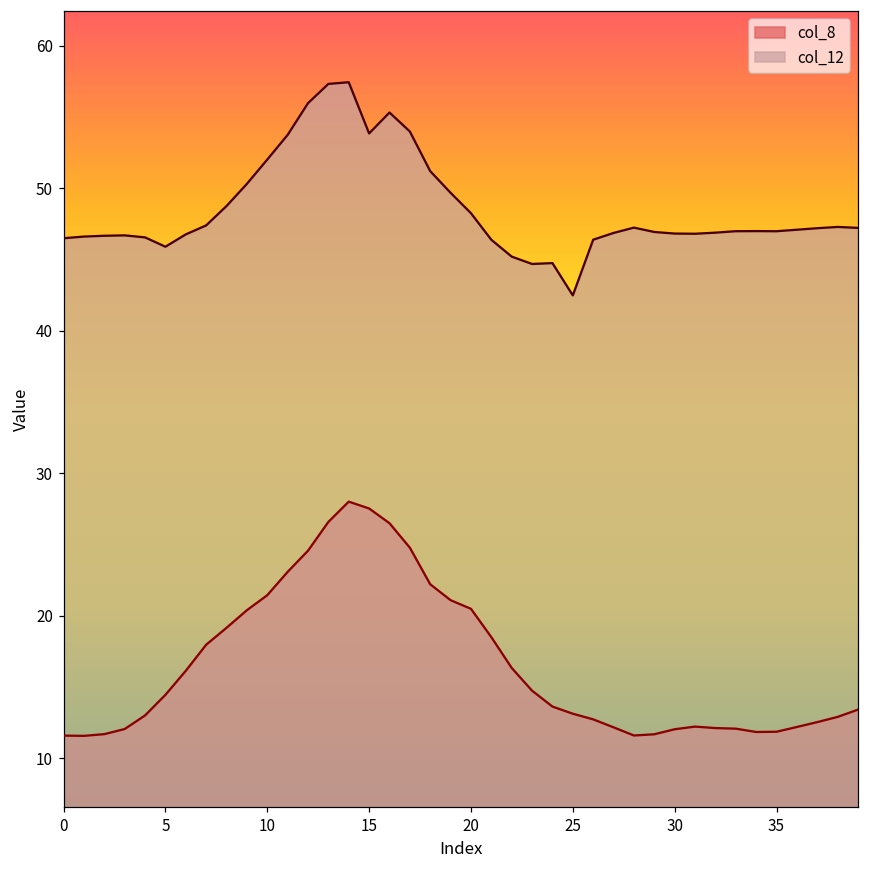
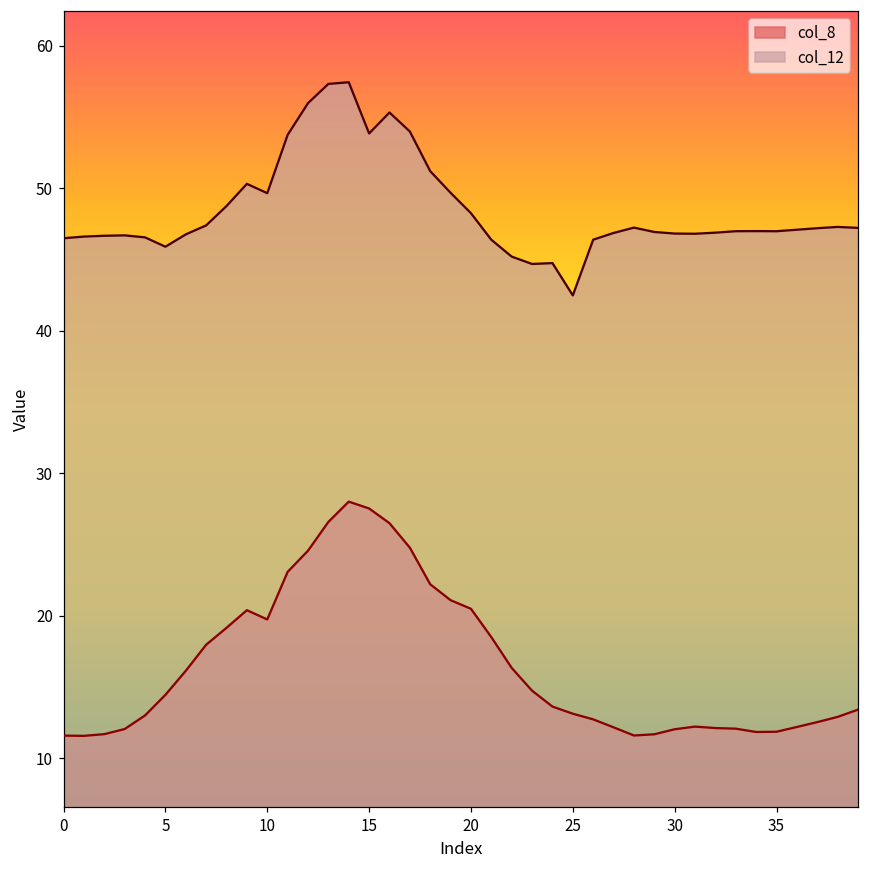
  {
    "col_8": {
      "0": 11.6,
      "5": 14.5,
-     "10": 21.4,
+     "10": 19.7,
      "15": 27.5,
      "20": 20.5,
      "25": 13.1,
      "30": 12.0,
      "35": 11.9
    },
    "col_12": {
      "0": 46.5,
      "5": 45.9,
-     "10": 52.0,
+     "10": 49.7,
      "15": 53.9,
      "20": 48.3,
      "25": 42.5,
      "30": 46.8,
      "35": 47.0
    }
  }
